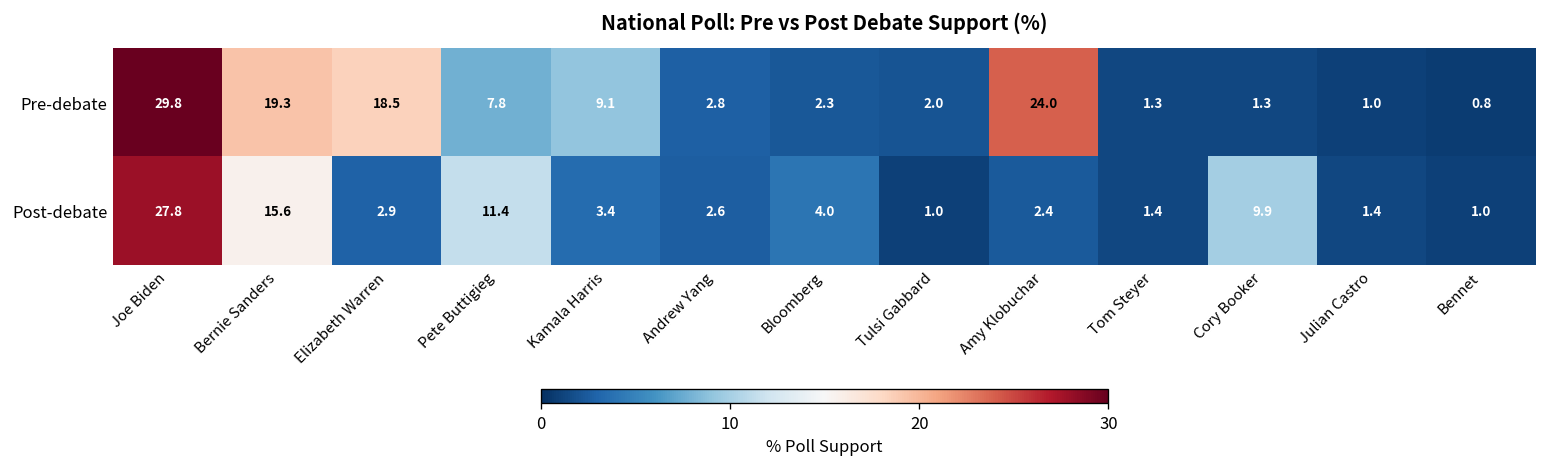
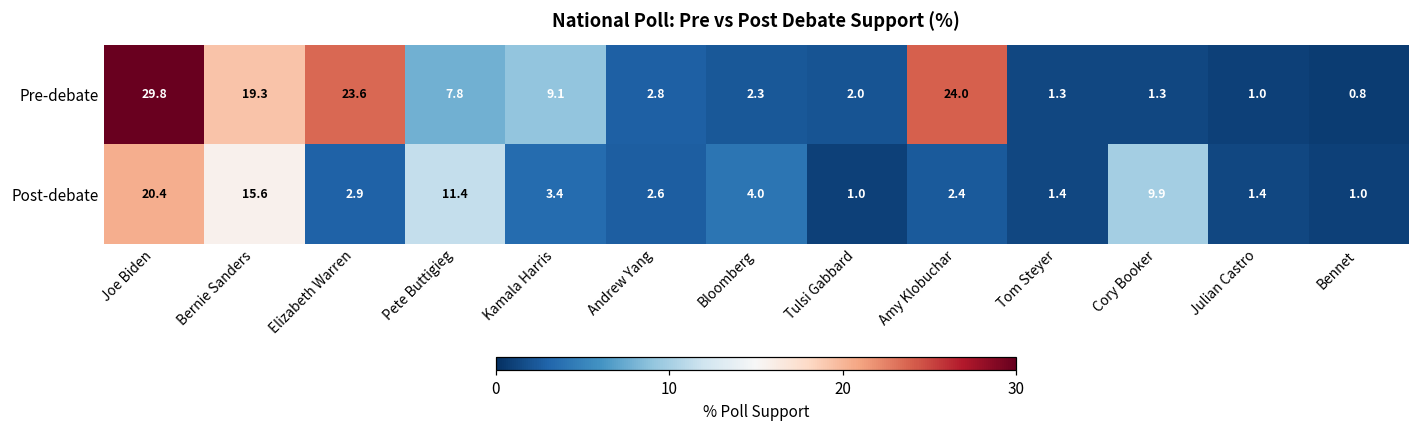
  {
    "Pre-debate": {
      "Joe Biden": 29.8,
      "Bernie Sanders": 19.3,
-     "Elizabeth Warren": 18.5,
+     "Elizabeth Warren": 23.6,
      "Pete Buttigieg": 7.8,
      "Kamala Harris": 9.1,
      "Andrew Yang": 2.8,
      "Bloomberg": 2.3,
      "Tulsi Gabbard": 2.0,
      "Amy Klobuchar": 24.0,
      "Tom Steyer": 1.3,
      "Cory Booker": 1.3,
      "Julian Castro": 1.0,
      "Bennet": 0.8
    },
    "Post-debate": {
-     "Joe Biden": 27.8,
+     "Joe Biden": 20.4,
      "Bernie Sanders": 15.6,
      "Elizabeth Warren": 2.9,
      "Pete Buttigieg": 11.4,
      "Kamala Harris": 3.4,
      "Andrew Yang": 2.6,
      "Bloomberg": 4.0,
      "Tulsi Gabbard": 1.0,
      "Amy Klobuchar": 2.4,
      "Tom Steyer": 1.4,
      "Cory Booker": 9.9,
      "Julian Castro": 1.4,
      "Bennet": 1.0
    }
  }
